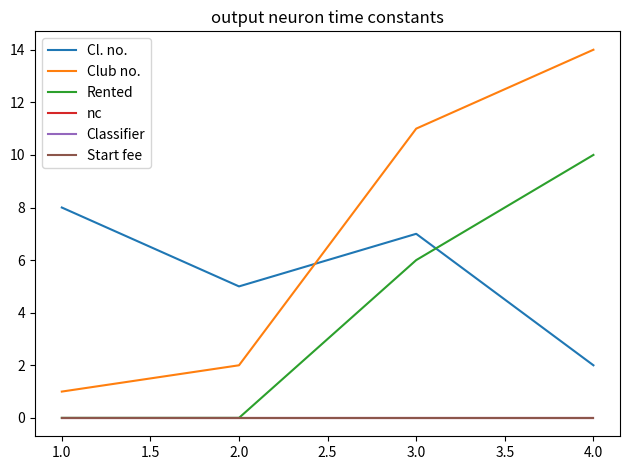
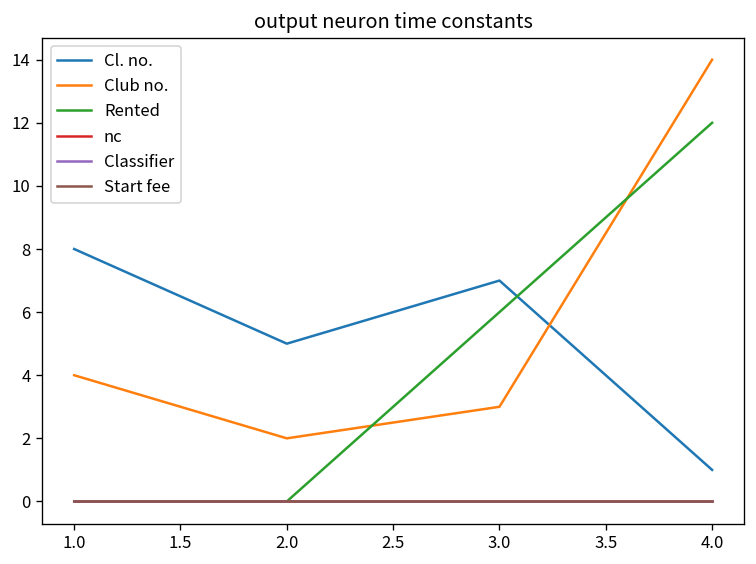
  {
    "Cl. no.": {
      "1.0": 8,
      "2.0": 5,
      "3.0": 7,
-     "4.0": 2
+     "4.0": 1
    },
    "Club no.": {
-     "1.0": 1,
+     "1.0": 4,
      "2.0": 2,
-     "3.0": 11,
+     "3.0": 3,
      "4.0": 14
    },
    "Rented": {
      "3.0": 6,
-     "4.0": 10
+     "4.0": 12
    },
    "Start fee": {
      "3.0": 0,
      "4.0": 0
    }
  }
